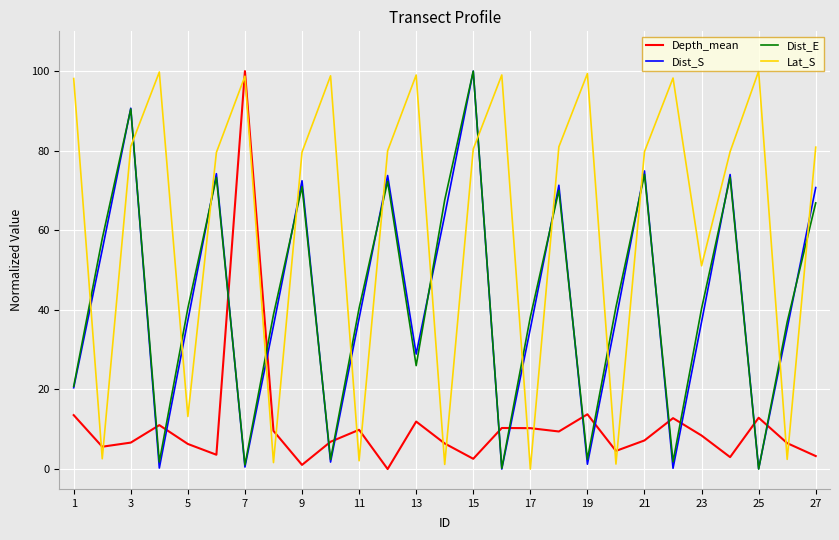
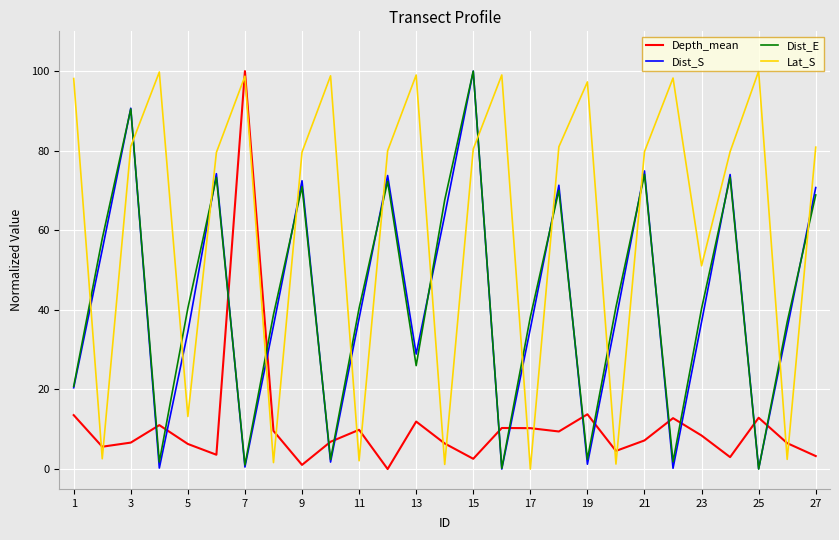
  {
    "Depth_mean": {
      "1": 14,
      "3": 7,
      "5": 6,
      "7": 100,
      "9": 1,
      "11": 10,
      "13": 12,
      "15": 3,
      "17": 10,
      "19": 14,
      "21": 7,
      "23": 8,
      "25": 13,
      "27": 3
    },
    "Dist_S": {
-     "5": 37,
+     "5": 34,
      "9": 72,
      "11": 38,
      "13": 29,
      "17": 35,
      "19": 1,
      "21": 75,
      "23": 37,
      "27": 71
    },
    "Dist_E": {
      "5": 40,
      "9": 71,
      "11": 40,
      "13": 26,
      "17": 38,
      "19": 2,
      "21": 74,
      "23": 40,
-     "27": 67
+     "27": 69
    },
    "Lat_S": {
      "1": 98,
      "3": 81,
      "5": 13,
      "7": 99,
      "9": 80,
      "11": 2,
      "13": 99,
      "15": 80,
      "17": 0,
-     "19": 99,
+     "19": 97,
      "21": 80,
      "23": 51,
      "27": 81
    }
  }
